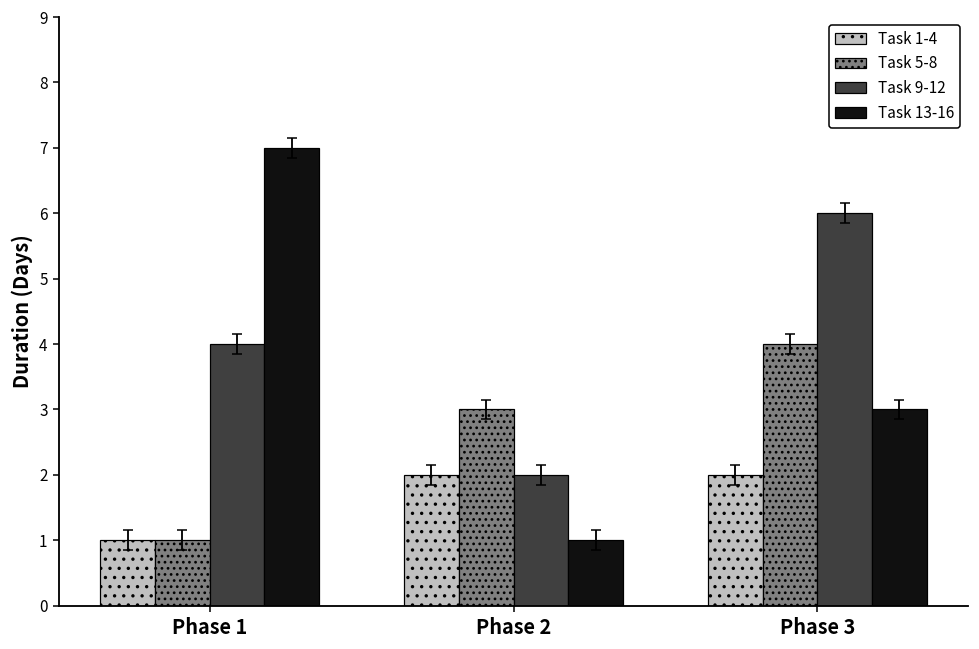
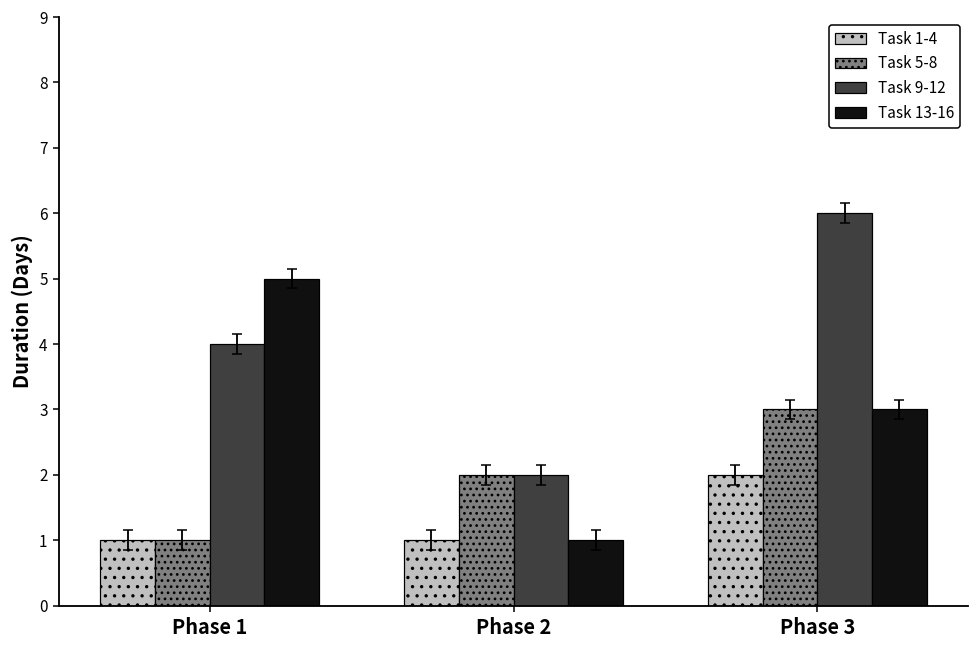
  {
    "Task 1-4": {
      "Phase 1": 1,
-     "Phase 2": 2,
+     "Phase 2": 1,
      "Phase 3": 2
    },
    "Task 5-8": {
      "Phase 1": 1,
-     "Phase 2": 3,
-     "Phase 3": 4
+     "Phase 2": 2,
+     "Phase 3": 3
    },
    "Task 9-12": {
      "Phase 1": 4,
      "Phase 2": 2,
      "Phase 3": 6
    },
    "Task 13-16": {
-     "Phase 1": 7,
+     "Phase 1": 5,
      "Phase 2": 1,
      "Phase 3": 3
    }
  }
